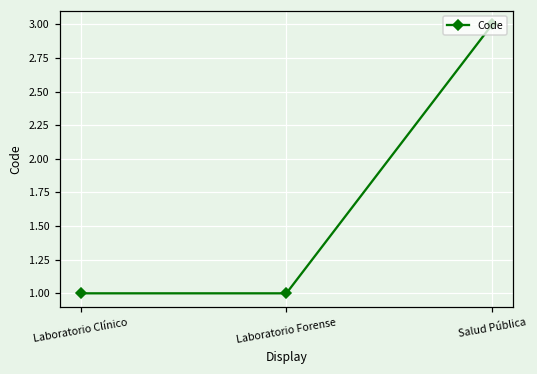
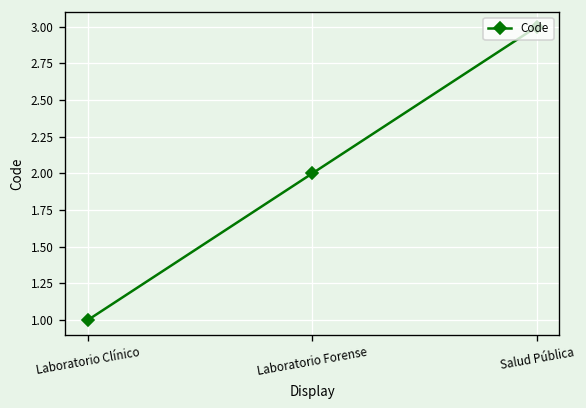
  {
    "Laboratorio Clínico": 1,
-   "Laboratorio Forense": 1
+   "Laboratorio Forense": 2
  }
